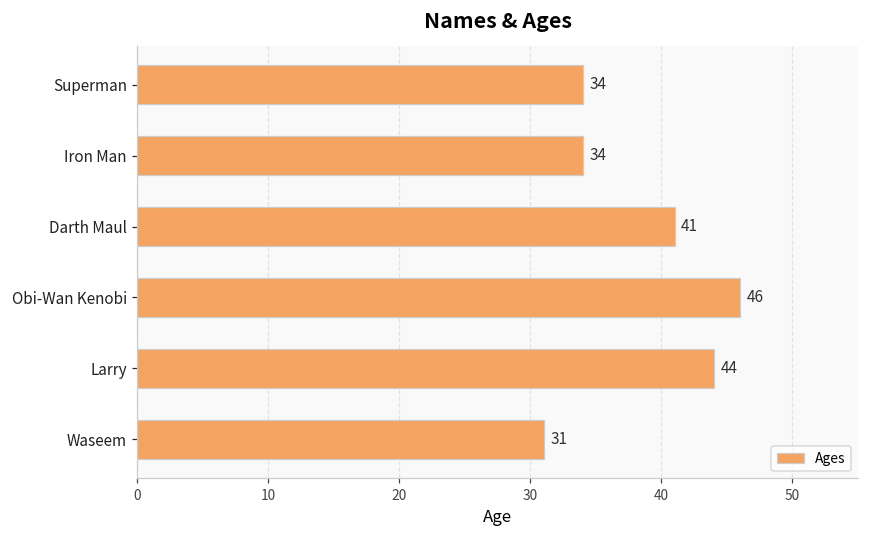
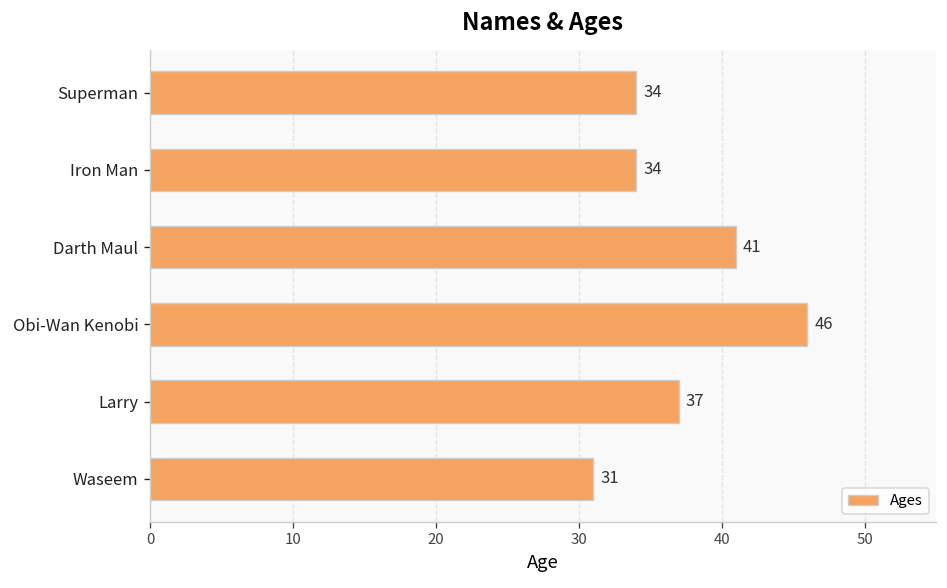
  {
    "Superman": 34,
    "Iron Man": 34,
    "Darth Maul": 41,
    "Obi-Wan Kenobi": 46,
-   "Larry": 44,
+   "Larry": 37,
    "Waseem": 31
  }
